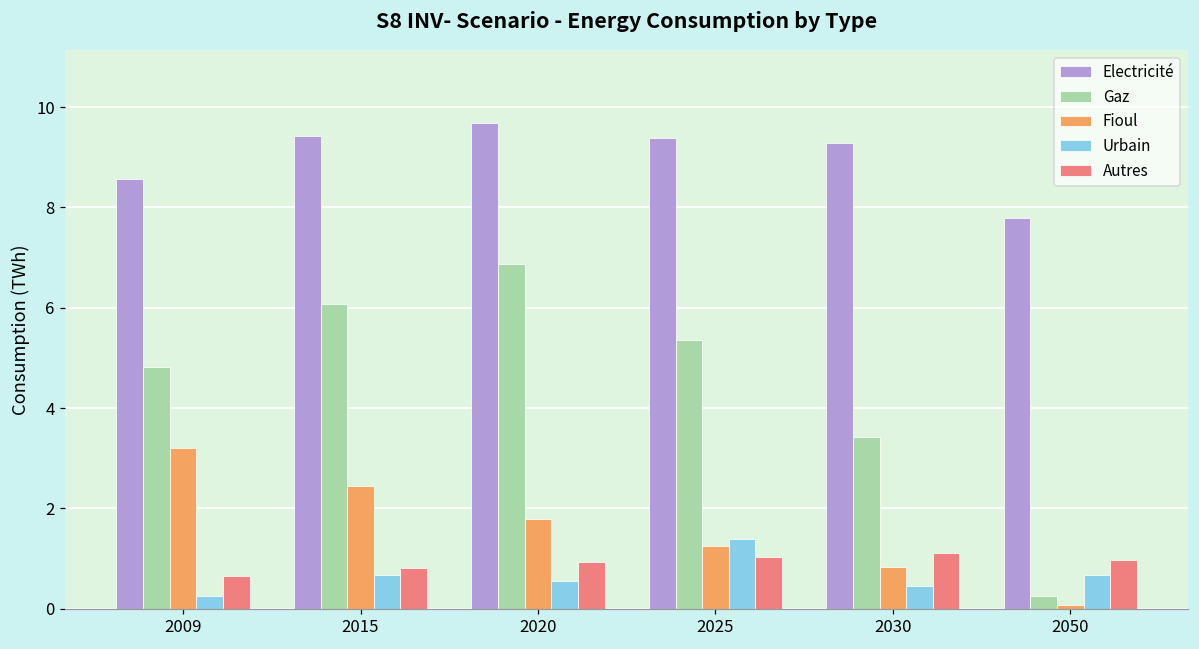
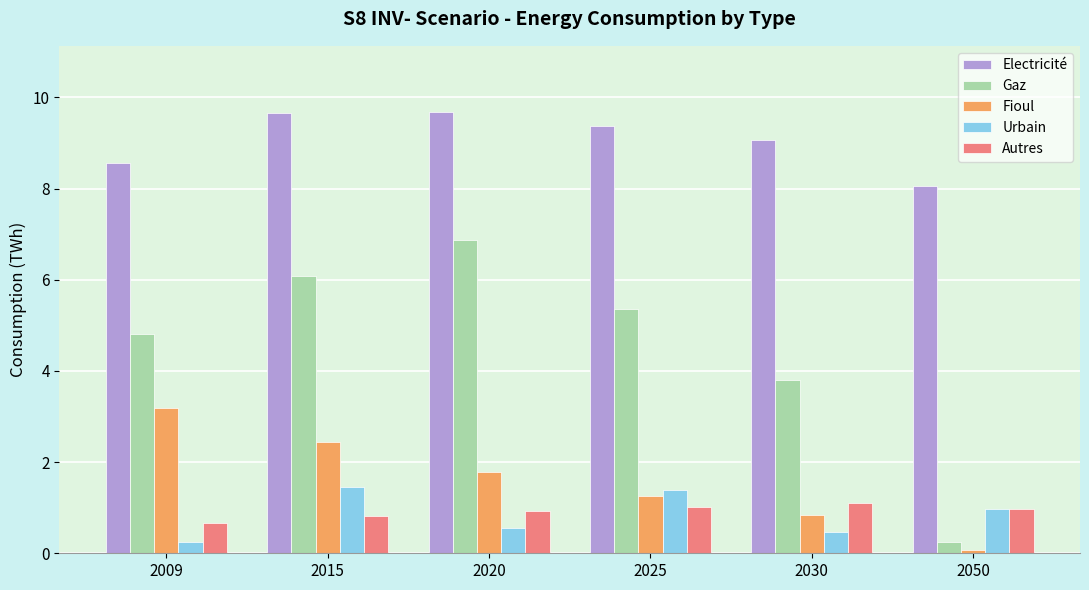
  {
    "Electricité": {
      "2009": 8.6,
-     "2015": 9.4,
+     "2015": 9.7,
      "2020": 9.7,
      "2025": 9.4,
-     "2030": 9.3,
-     "2050": 7.8
+     "2030": 9.1,
+     "2050": 8.1
    },
    "Gaz": {
      "2009": 4.8,
      "2015": 6.1,
      "2020": 6.9,
      "2025": 5.4,
-     "2030": 3.4,
+     "2030": 3.8,
      "2050": 0.3
    },
    "Urbain": {
      "2009": 0.3,
-     "2015": 0.7,
+     "2015": 1.5,
      "2020": 0.6,
      "2025": 1.4,
      "2030": 0.5,
-     "2050": 0.7
+     "2050": 1.0
    }
  }
